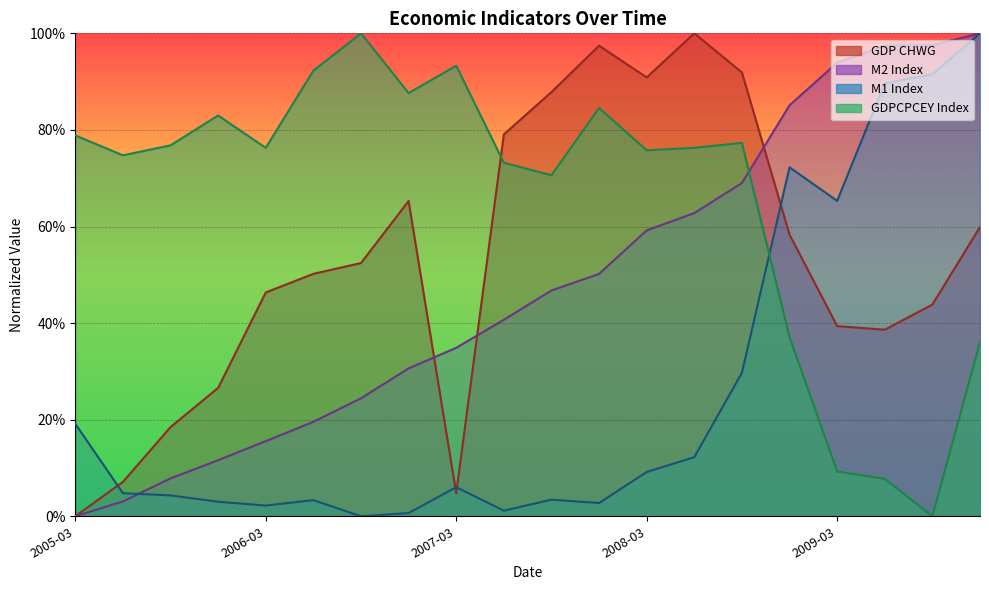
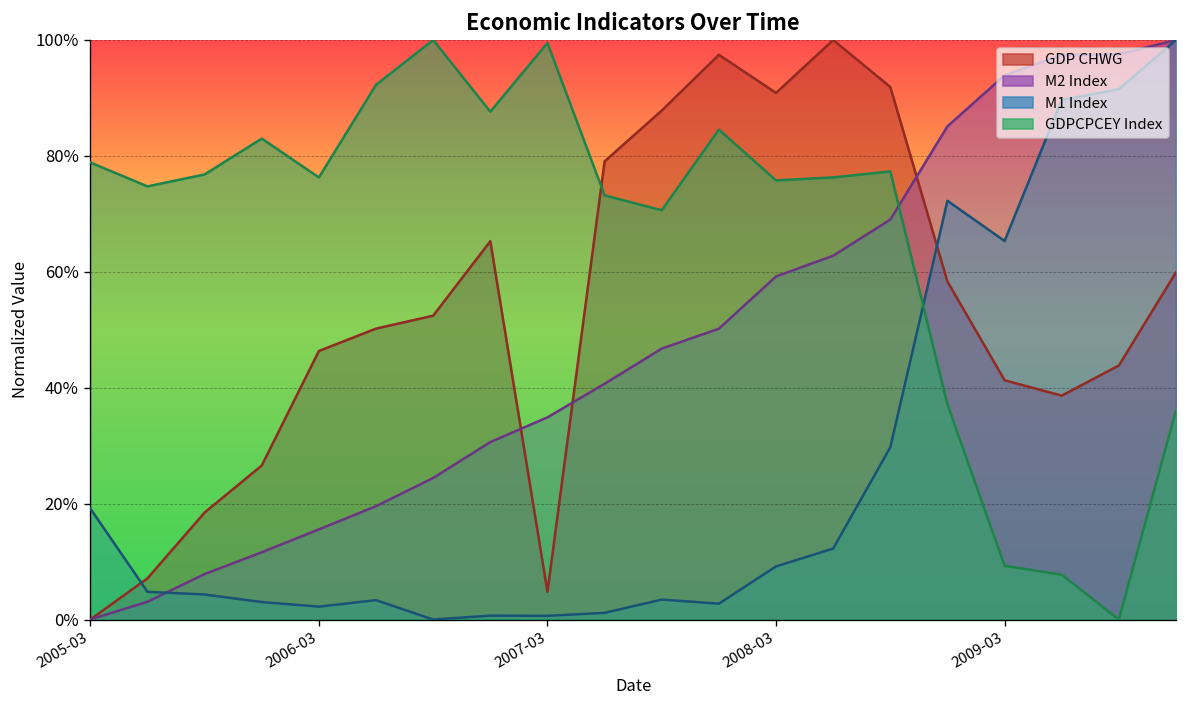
  {
    "GDP CHWG": {
      "2006-03": "46%",
      "2007-03": "5%",
      "2008-03": "91%",
-     "2009-03": "39%"
+     "2009-03": "41%"
    },
    "M2 Index": {
      "2006-03": "16%",
      "2007-03": "35%",
      "2008-03": "59%"
    },
    "M1 Index": {
      "2005-03": "19%",
      "2006-03": "2%",
-     "2007-03": "6%",
+     "2007-03": "1%",
      "2008-03": "9%",
      "2009-03": "65%"
    },
    "GDPCPCEY Index": {
      "2005-03": "79%",
      "2006-03": "76%",
-     "2007-03": "93%",
+     "2007-03": "99%",
      "2008-03": "76%",
      "2009-03": "9%"
    }
  }
